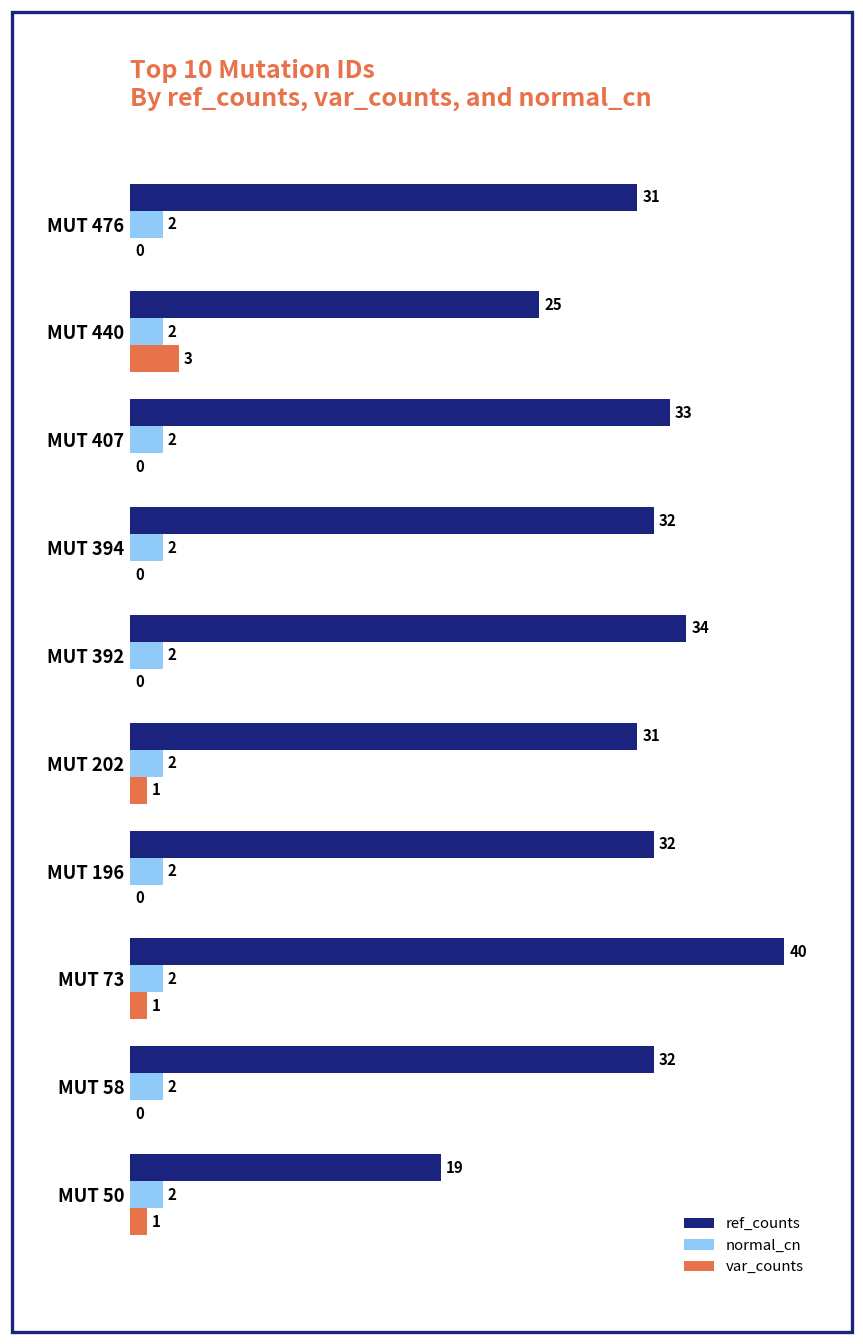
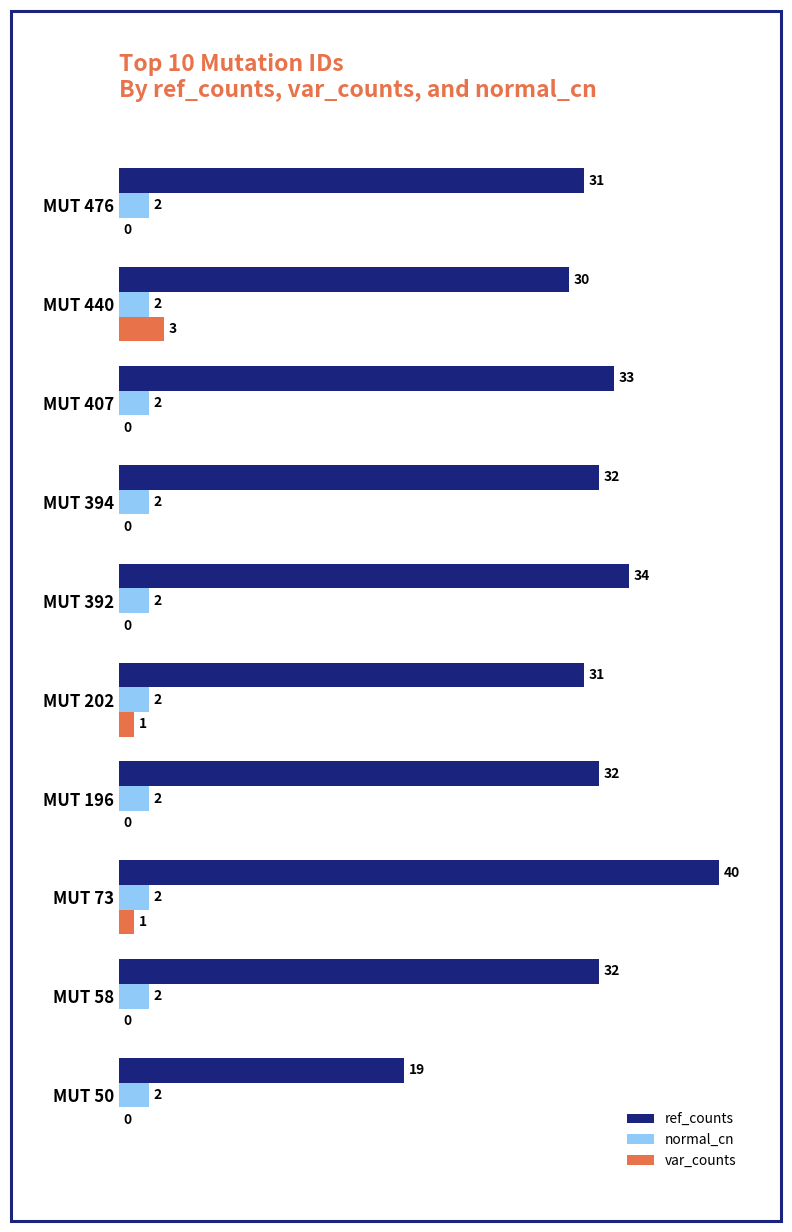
  {
    "ref_counts": {
      "MUT 476": 31,
-     "MUT 440": 25,
+     "MUT 440": 30,
      "MUT 407": 33,
      "MUT 394": 32,
      "MUT 392": 34,
      "MUT 202": 31,
      "MUT 196": 32,
      "MUT 73": 40,
      "MUT 58": 32,
      "MUT 50": 19
    },
    "normal_cn": {
      "MUT 476": 2,
      "MUT 440": 2,
      "MUT 407": 2,
      "MUT 394": 2,
      "MUT 392": 2,
      "MUT 202": 2,
      "MUT 196": 2,
      "MUT 73": 2,
      "MUT 58": 2,
      "MUT 50": 2
    },
    "var_counts": {
      "MUT 476": 0,
      "MUT 440": 3,
      "MUT 407": 0,
      "MUT 394": 0,
      "MUT 392": 0,
      "MUT 202": 1,
      "MUT 196": 0,
      "MUT 73": 1,
      "MUT 58": 0,
-     "MUT 50": 1
+     "MUT 50": 0
    }
  }
